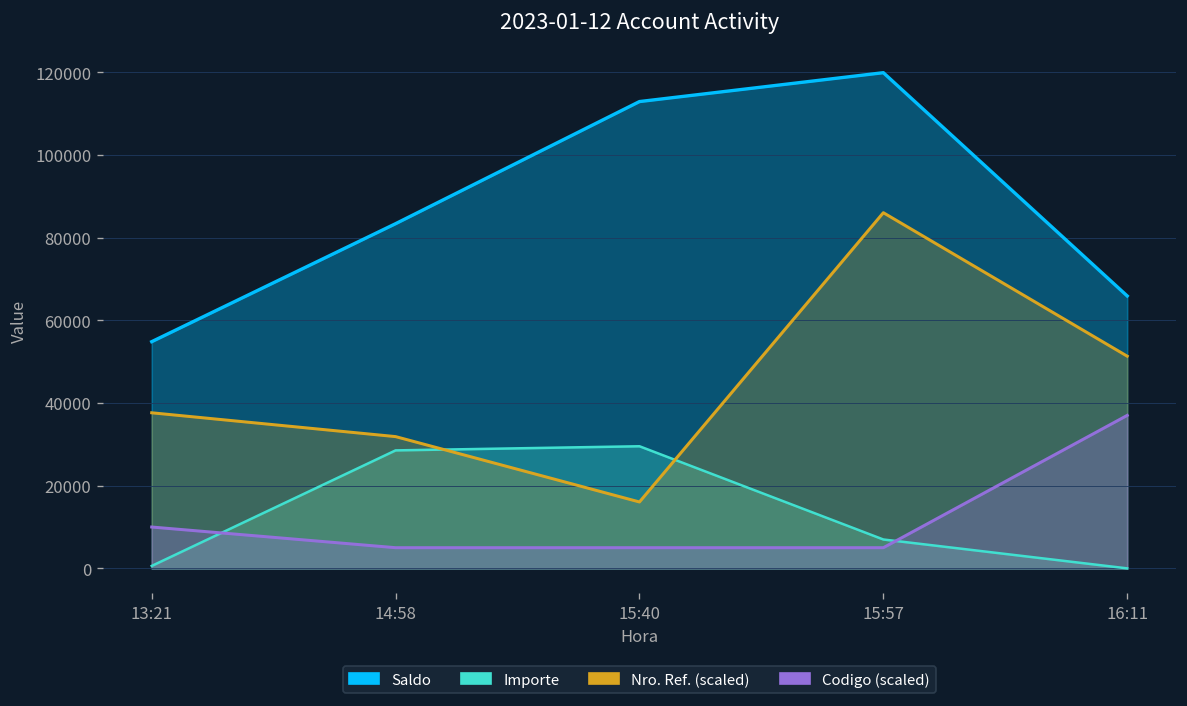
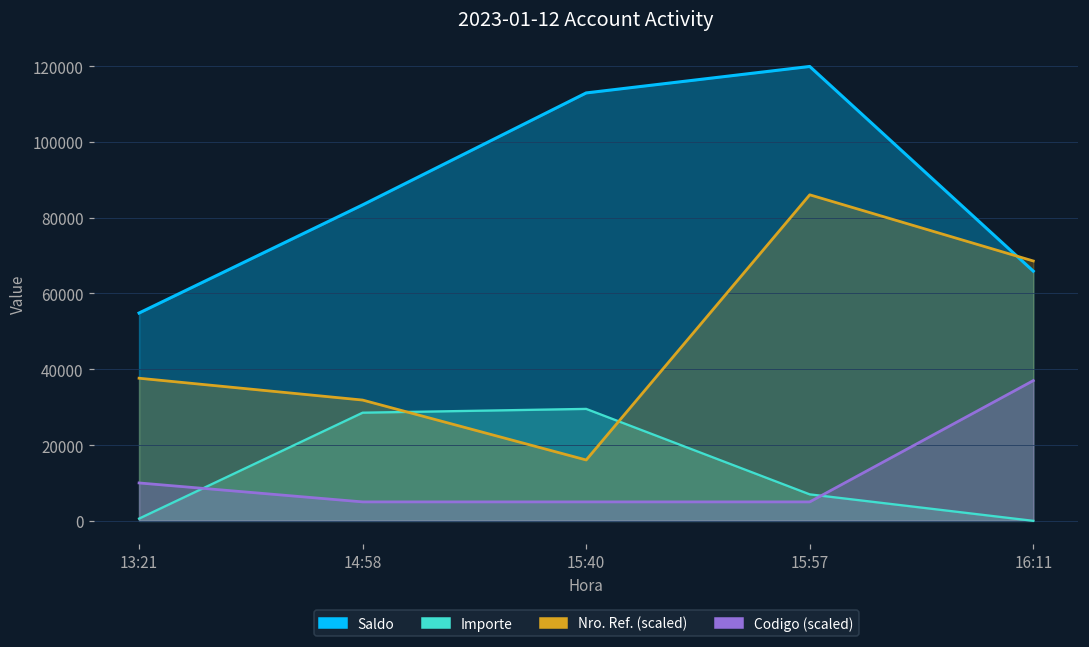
  {
    "Nro. Ref. (scaled)": {
      "13:21": 38000,
      "14:58": 32000,
      "15:40": 16000,
      "15:57": 86000,
-     "16:11": 51000
+     "16:11": 69000
    },
    "Codigo (scaled)": {
      "13:21": 10000,
      "14:58": 5000,
      "15:40": 5000,
      "15:57": 5000,
      "16:11": 37000
    }
  }
